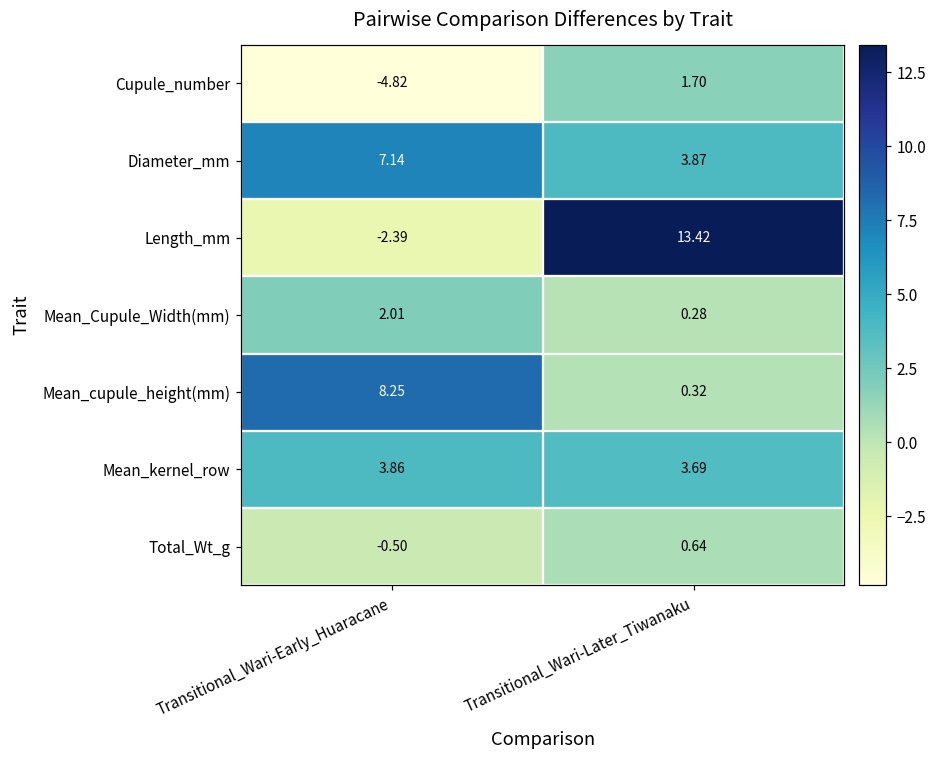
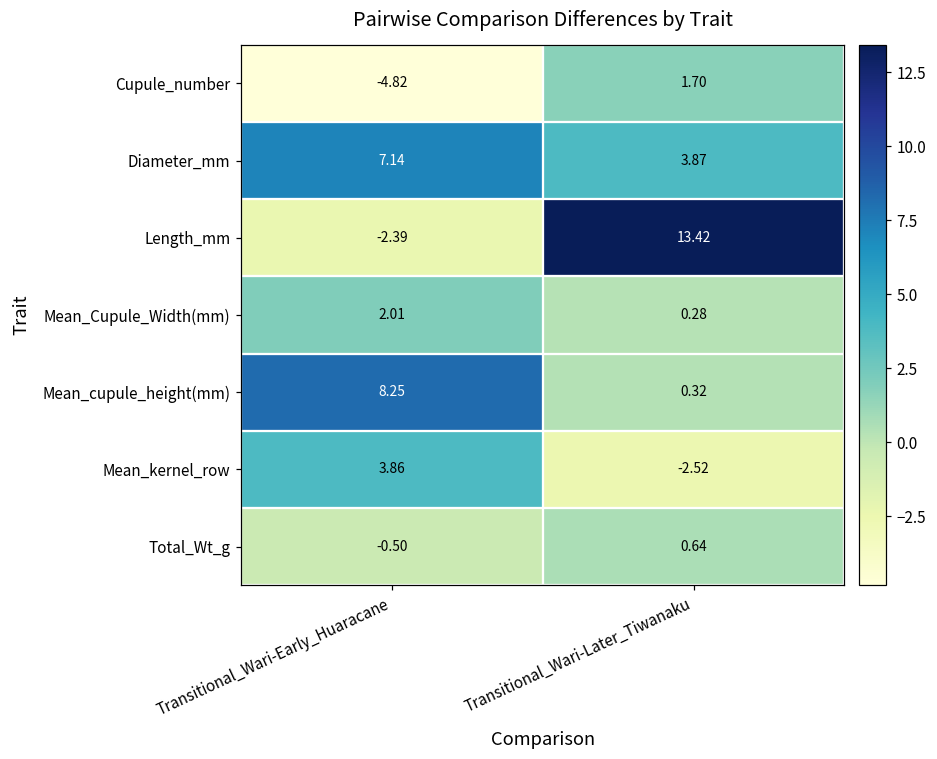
  {
    "Cupule_number": {
      "Transitional_Wari-Early_Huaracane": -4.82,
      "Transitional_Wari-Later_Tiwanaku": 1.70
    },
    "Diameter_mm": {
      "Transitional_Wari-Early_Huaracane": 7.14,
      "Transitional_Wari-Later_Tiwanaku": 3.87
    },
    "Length_mm": {
      "Transitional_Wari-Early_Huaracane": -2.39,
      "Transitional_Wari-Later_Tiwanaku": 13.42
    },
    "Mean_Cupule_Width(mm)": {
      "Transitional_Wari-Early_Huaracane": 2.01,
      "Transitional_Wari-Later_Tiwanaku": 0.28
    },
    "Mean_cupule_height(mm)": {
      "Transitional_Wari-Early_Huaracane": 8.25,
      "Transitional_Wari-Later_Tiwanaku": 0.32
    },
    "Mean_kernel_row": {
      "Transitional_Wari-Early_Huaracane": 3.86,
-     "Transitional_Wari-Later_Tiwanaku": 3.69
+     "Transitional_Wari-Later_Tiwanaku": -2.52
    },
    "Total_Wt_g": {
      "Transitional_Wari-Early_Huaracane": -0.50,
      "Transitional_Wari-Later_Tiwanaku": 0.64
    }
  }
